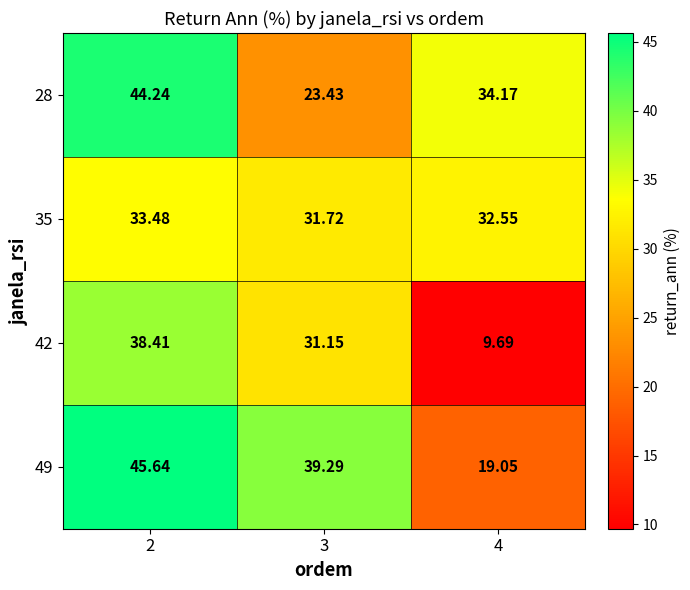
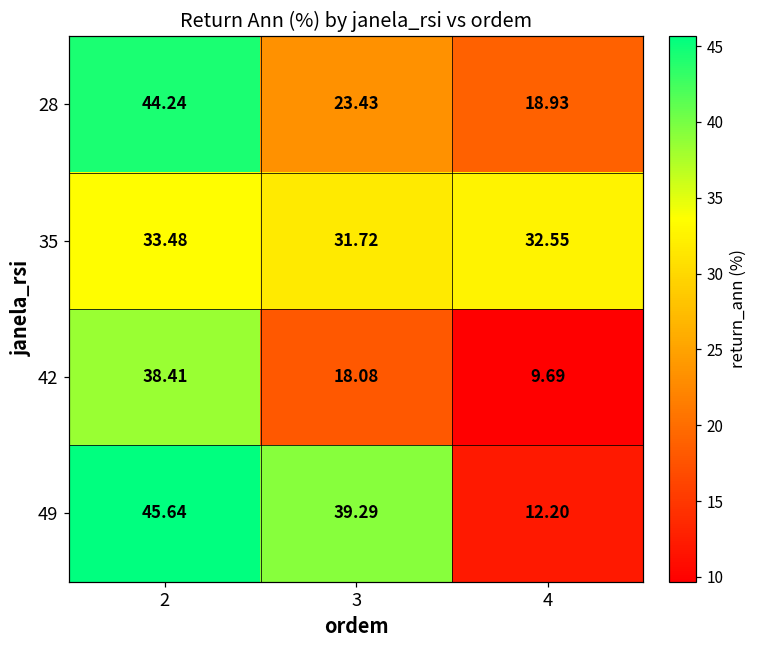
  {
    "28": {
      "2": 44.24,
      "3": 23.43,
-     "4": 34.17
+     "4": 18.93
    },
    "35": {
      "2": 33.48,
      "3": 31.72,
      "4": 32.55
    },
    "42": {
      "2": 38.41,
-     "3": 31.15,
+     "3": 18.08,
      "4": 9.69
    },
    "49": {
      "2": 45.64,
      "3": 39.29,
-     "4": 19.05
+     "4": 12.20
    }
  }
